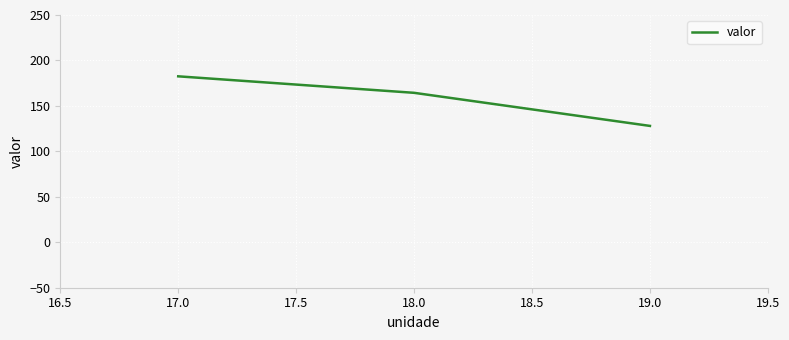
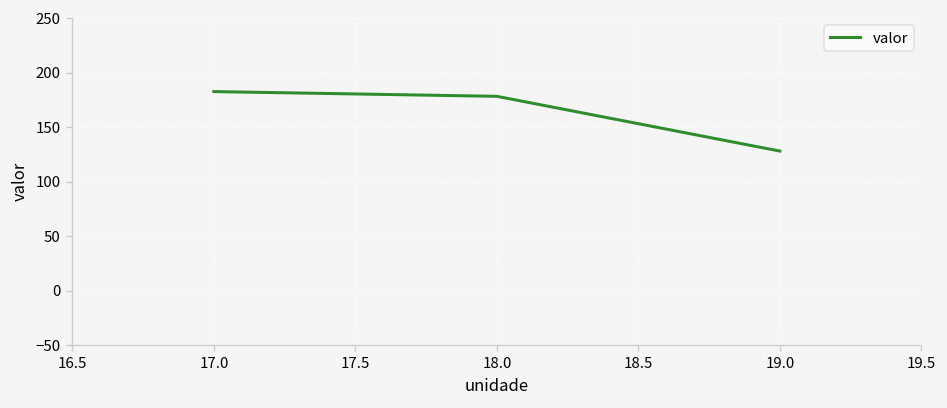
  {
    "17.0": 180,
-   "18.0": 160,
+   "18.0": 180,
    "19.0": 130
  }
